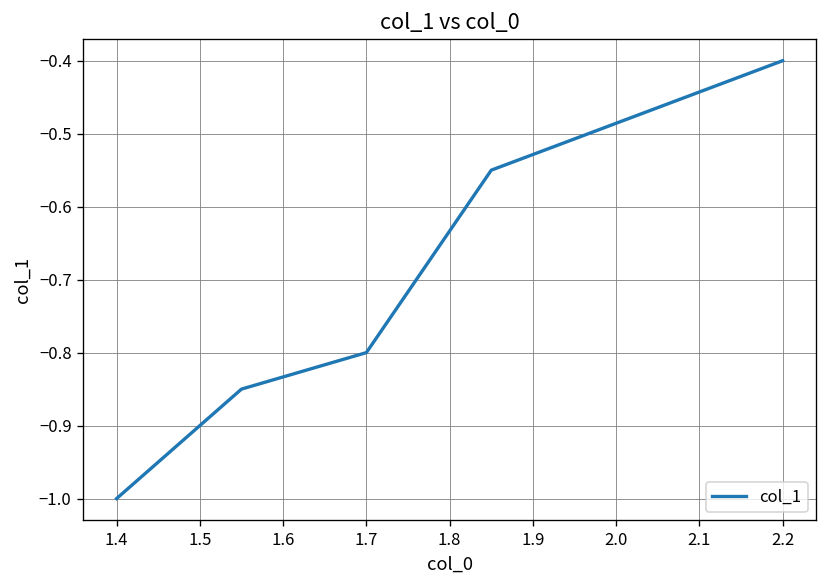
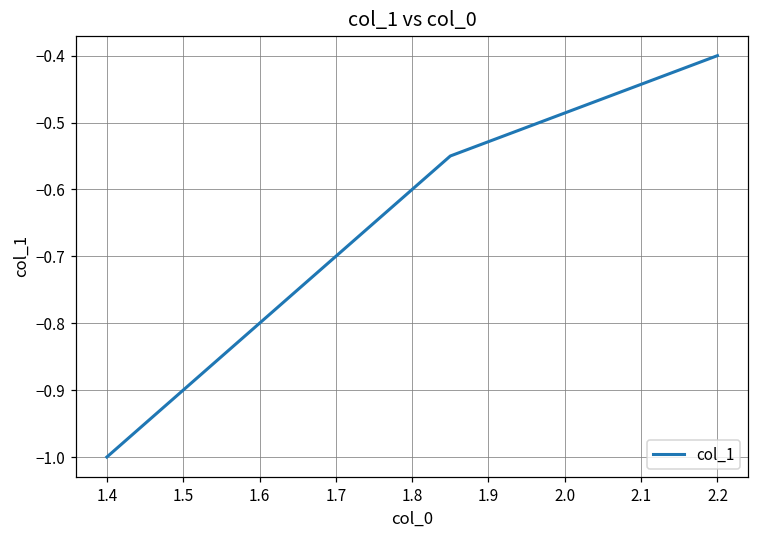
  {
    "1.4": -1.0,
-   "1.7": -0.8,
+   "1.7": -0.7,
    "2.2": -0.4
  }
